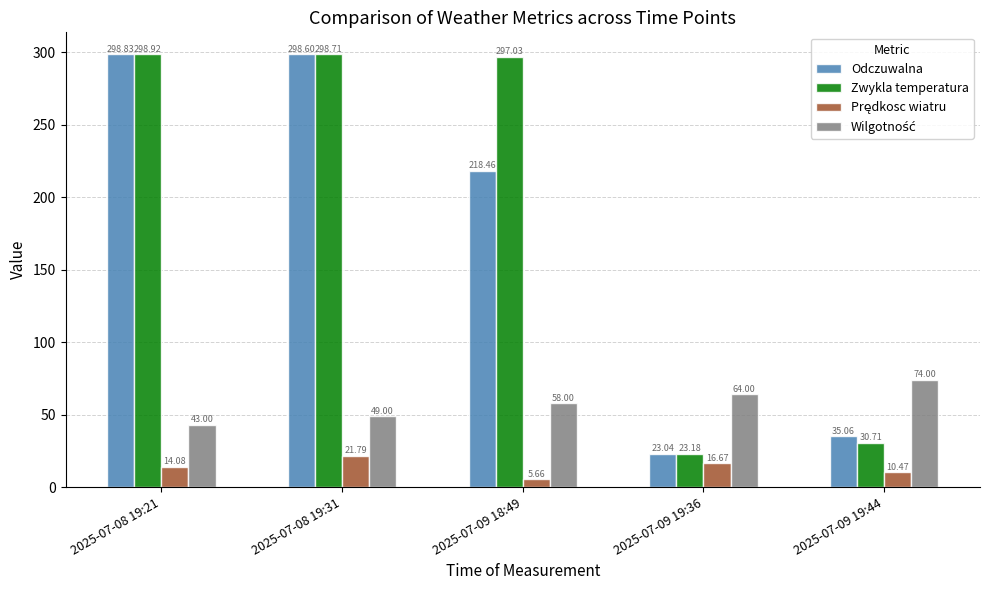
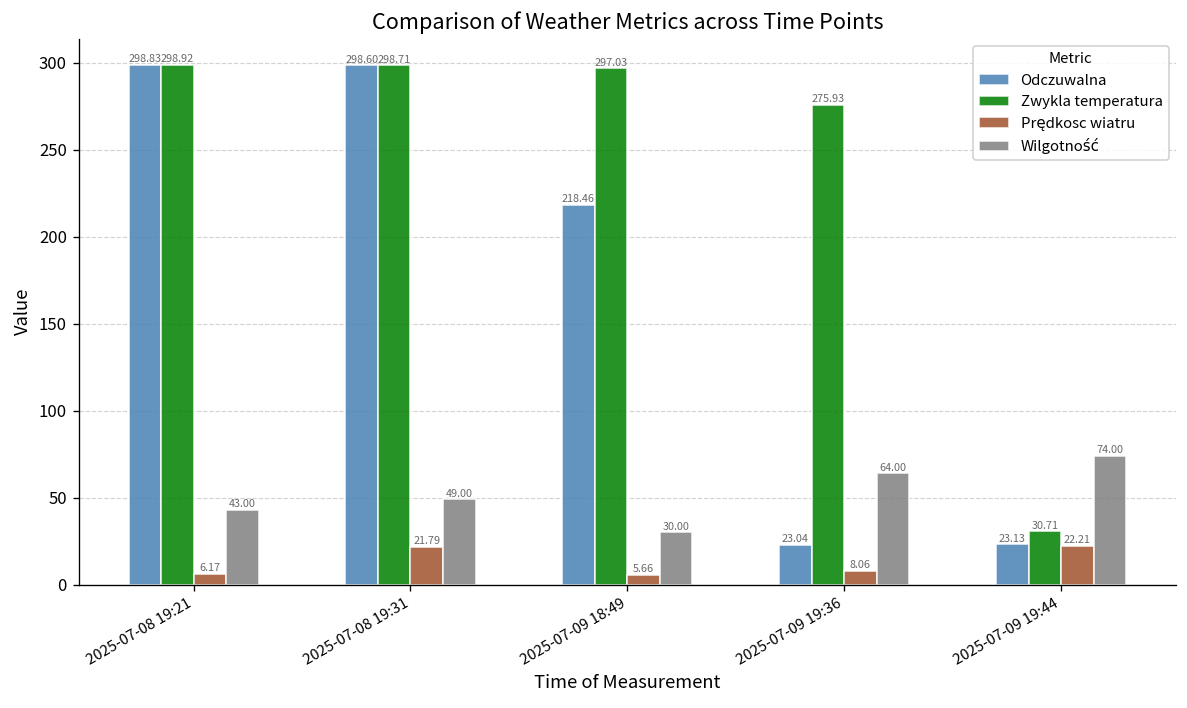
  {
    "Odczuwalna": {
      "2025-07-08 19:21": 298.83,
      "2025-07-08 19:31": 298.60,
      "2025-07-09 18:49": 218.46,
      "2025-07-09 19:36": 23.04,
-     "2025-07-09 19:44": 35.06
+     "2025-07-09 19:44": 23.13
    },
    "Zwykla temperatura": {
      "2025-07-08 19:21": 298.92,
      "2025-07-08 19:31": 298.71,
      "2025-07-09 18:49": 297.03,
-     "2025-07-09 19:36": 23.18,
+     "2025-07-09 19:36": 275.93,
      "2025-07-09 19:44": 30.71
    },
    "Prędkosc wiatru": {
-     "2025-07-08 19:21": 14.08,
+     "2025-07-08 19:21": 6.17,
      "2025-07-08 19:31": 21.79,
      "2025-07-09 18:49": 5.66,
-     "2025-07-09 19:36": 16.67,
-     "2025-07-09 19:44": 10.47
+     "2025-07-09 19:36": 8.06,
+     "2025-07-09 19:44": 22.21
    },
    "Wilgotność": {
      "2025-07-08 19:21": 43.00,
      "2025-07-08 19:31": 49.00,
-     "2025-07-09 18:49": 58.00,
+     "2025-07-09 18:49": 30.00,
      "2025-07-09 19:36": 64.00,
      "2025-07-09 19:44": 74.00
    }
  }
